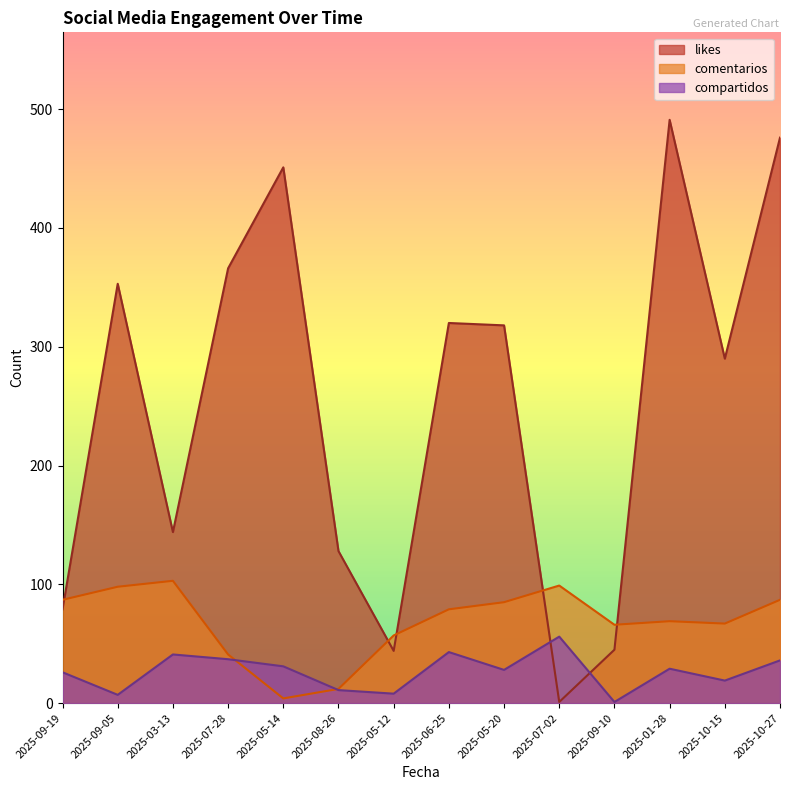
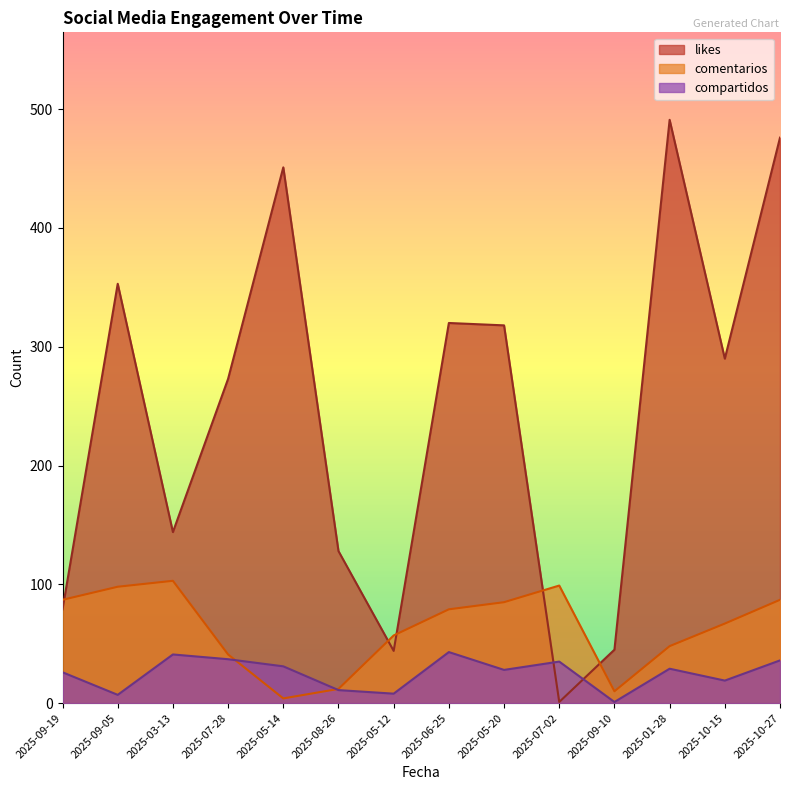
  {
    "likes": {
      "2025-09-19": 79,
      "2025-09-05": 353,
      "2025-03-13": 144,
-     "2025-07-28": 366,
+     "2025-07-28": 273,
      "2025-05-14": 451,
      "2025-08-26": 128,
      "2025-05-12": 44,
      "2025-06-25": 320,
      "2025-05-20": 318,
      "2025-07-02": 1,
      "2025-09-10": 45,
      "2025-01-28": 491,
      "2025-10-15": 290,
      "2025-10-27": 476
    },
    "comentarios": {
      "2025-09-19": 87,
      "2025-09-05": 98,
      "2025-03-13": 103,
      "2025-07-28": 41,
      "2025-05-14": 4,
      "2025-05-12": 57,
      "2025-06-25": 79,
      "2025-05-20": 85,
      "2025-07-02": 99,
-     "2025-09-10": 66,
-     "2025-01-28": 69,
+     "2025-09-10": 10,
+     "2025-01-28": 48,
      "2025-10-15": 67,
      "2025-10-27": 87
    },
    "compartidos": {
      "2025-09-19": 26,
      "2025-09-05": 7,
      "2025-03-13": 41,
      "2025-07-28": 37,
      "2025-05-14": 31,
      "2025-05-12": 8,
      "2025-06-25": 43,
      "2025-05-20": 28,
-     "2025-07-02": 56,
+     "2025-07-02": 35,
      "2025-09-10": 1,
      "2025-01-28": 29,
      "2025-10-15": 19,
      "2025-10-27": 36
    }
  }
